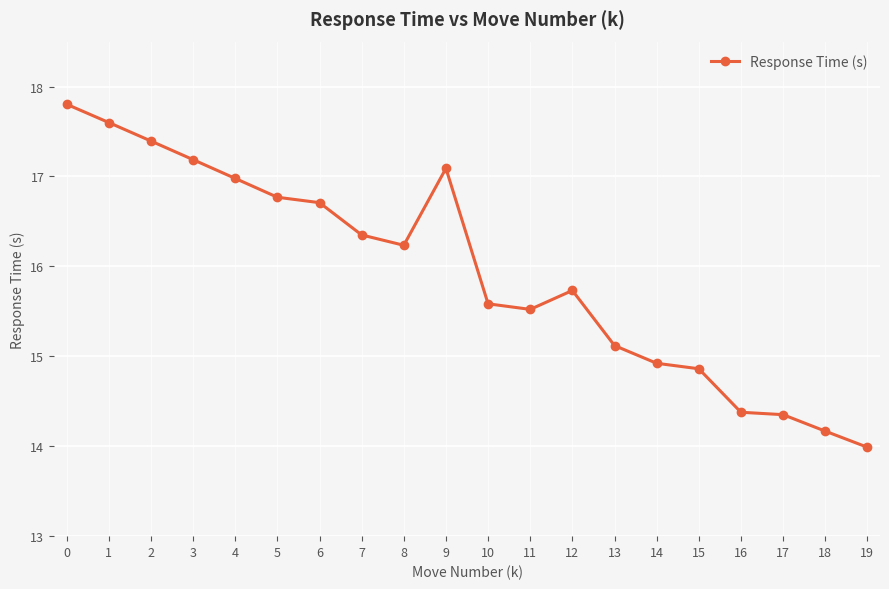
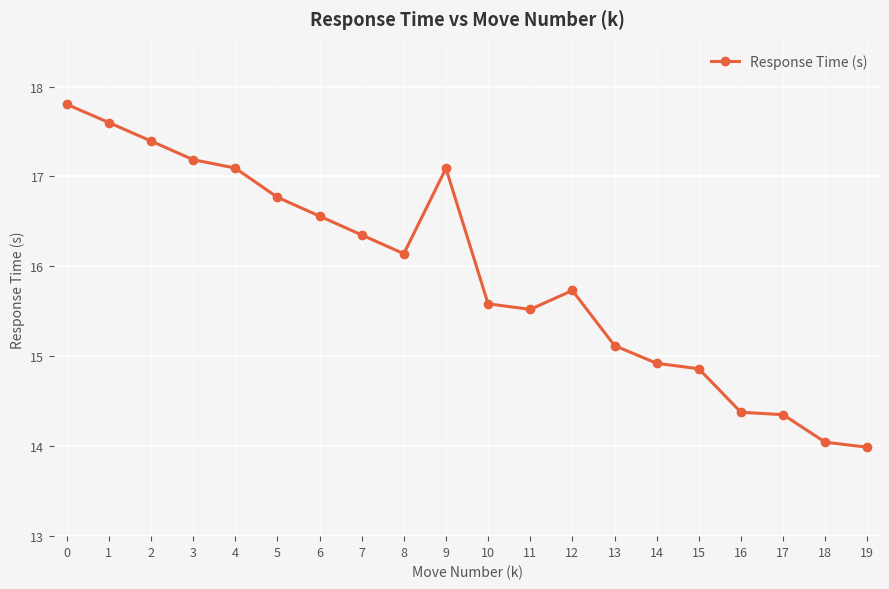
  {
    "0": 17.8,
    "1": 17.6,
    "2": 17.4,
    "3": 17.2,
-   "4": 17.0,
+   "4": 17.1,
    "5": 16.8,
-   "6": 16.7,
+   "6": 16.6,
    "7": 16.3,
-   "8": 16.2,
+   "8": 16.1,
    "9": 17.1,
    "10": 15.6,
    "11": 15.5,
    "12": 15.7,
    "13": 15.1,
    "14": 14.9,
    "15": 14.9,
    "16": 14.4,
    "17": 14.4,
-   "18": 14.2,
+   "18": 14.0,
    "19": 14.0
  }
